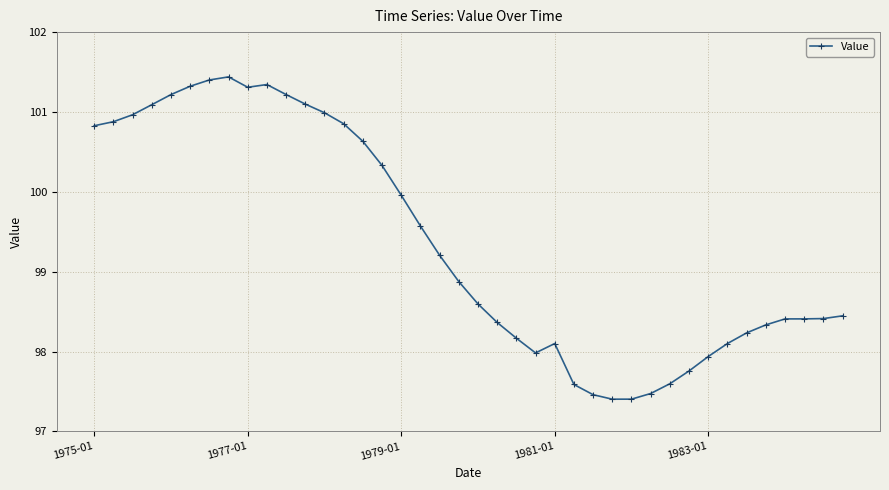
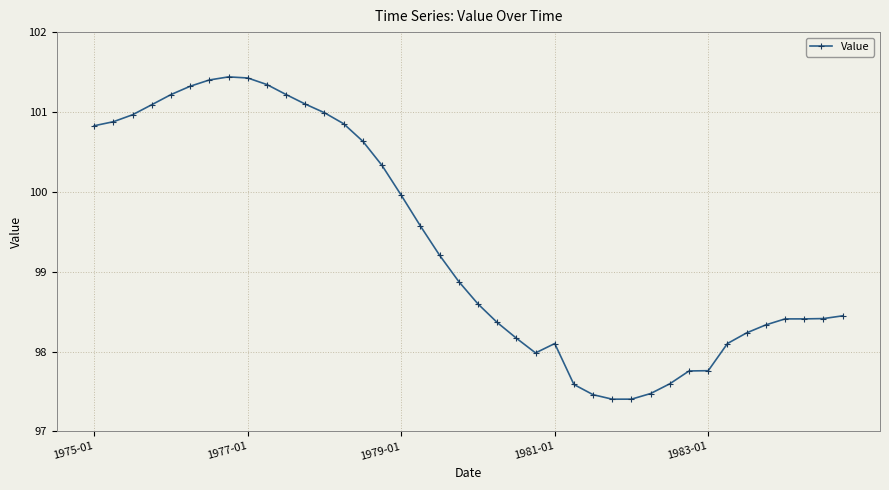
  {
    "1975-01": 100.8,
-   "1977-01": 101.3,
+   "1977-01": 101.4,
    "1979-01": 100.0,
    "1981-01": 98.1,
-   "1983-01": 97.9
+   "1983-01": 97.8
  }
